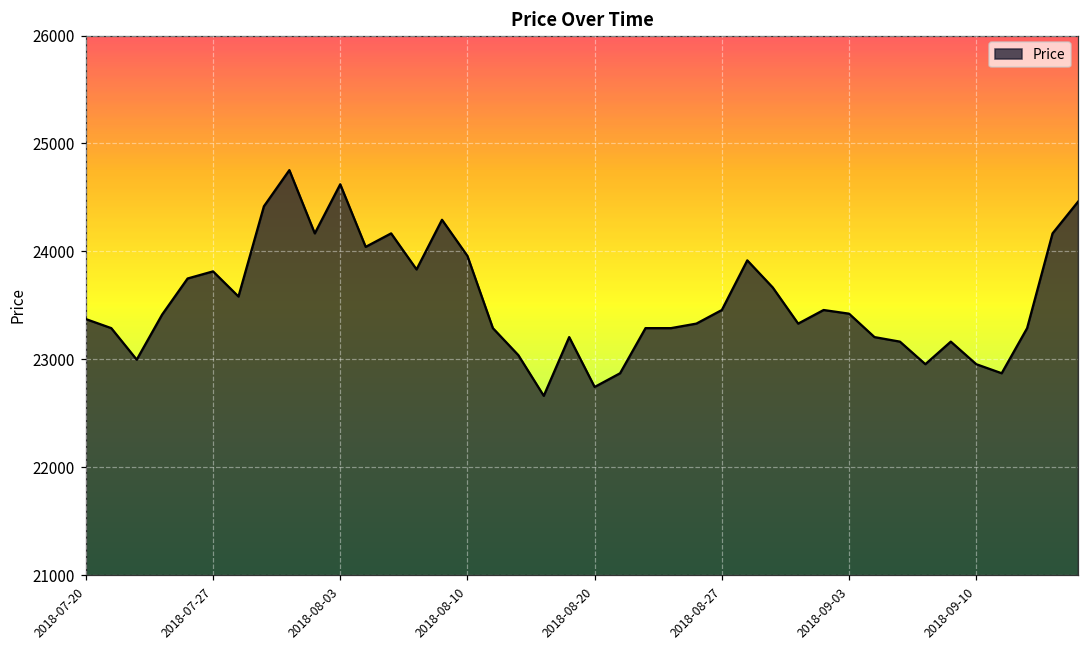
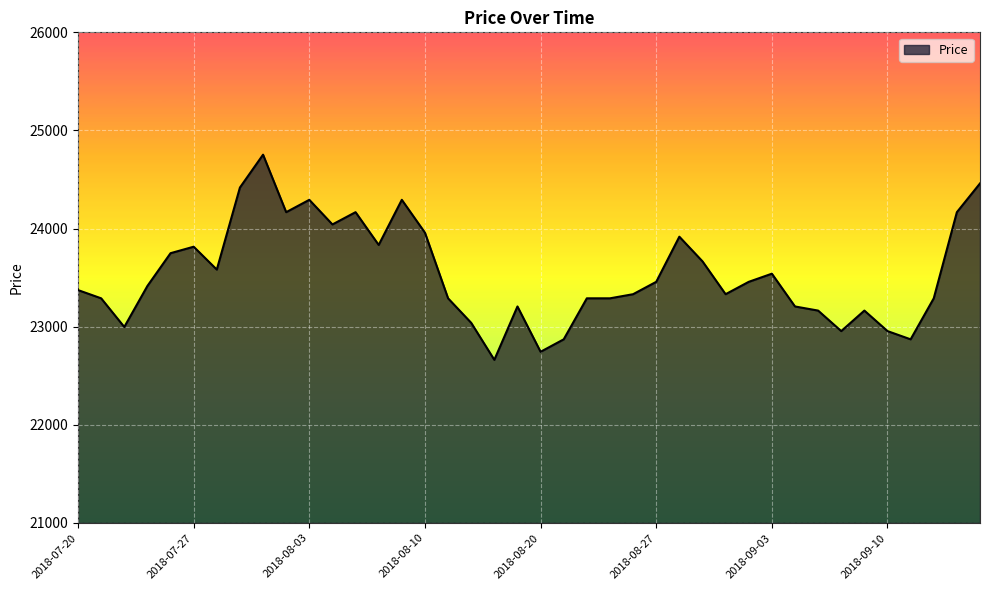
  {
    "2018-07-20": 23400,
    "2018-07-27": 23800,
-   "2018-08-03": 24600,
+   "2018-08-03": 24300,
    "2018-08-10": 24000,
    "2018-08-20": 22700,
    "2018-08-27": 23500,
-   "2018-09-03": 23400,
+   "2018-09-03": 23500,
    "2018-09-10": 23000
  }
